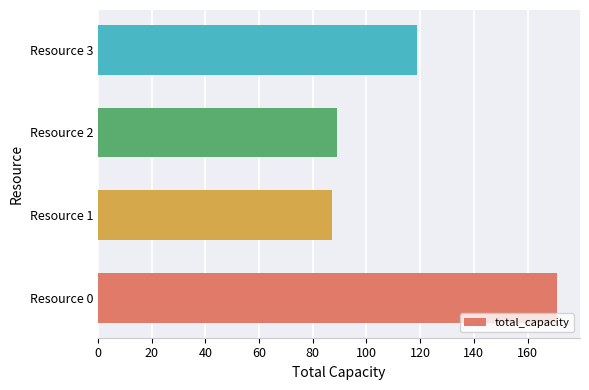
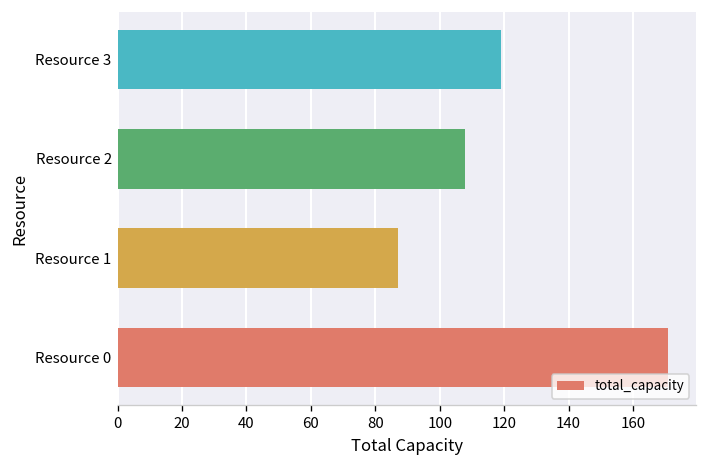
  {
    "Resource 3": 119,
-   "Resource 2": 89,
+   "Resource 2": 108,
    "Resource 1": 87,
    "Resource 0": 171
  }
